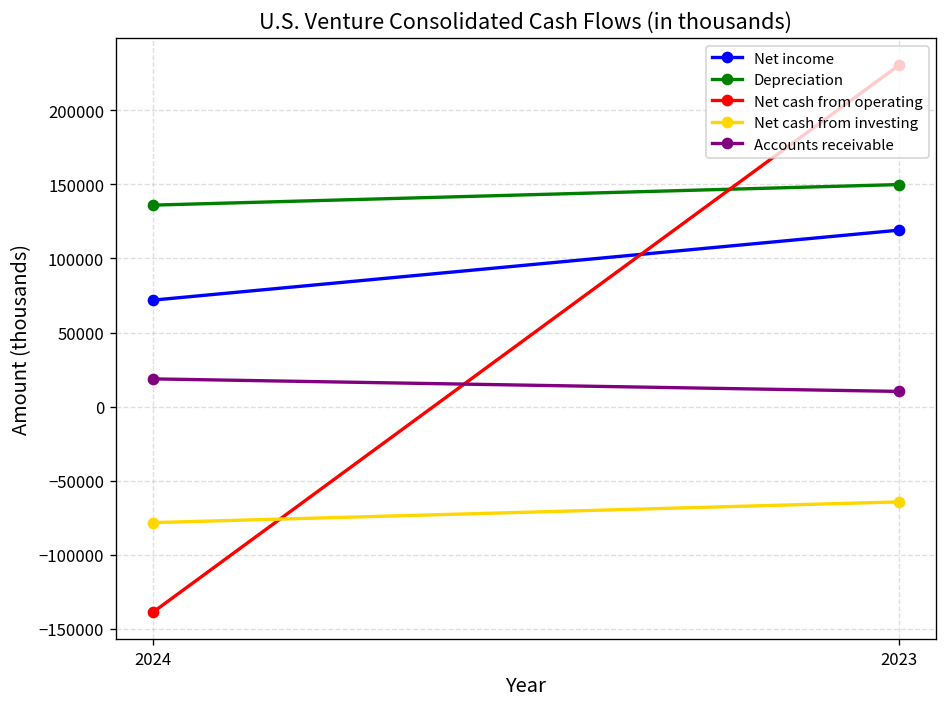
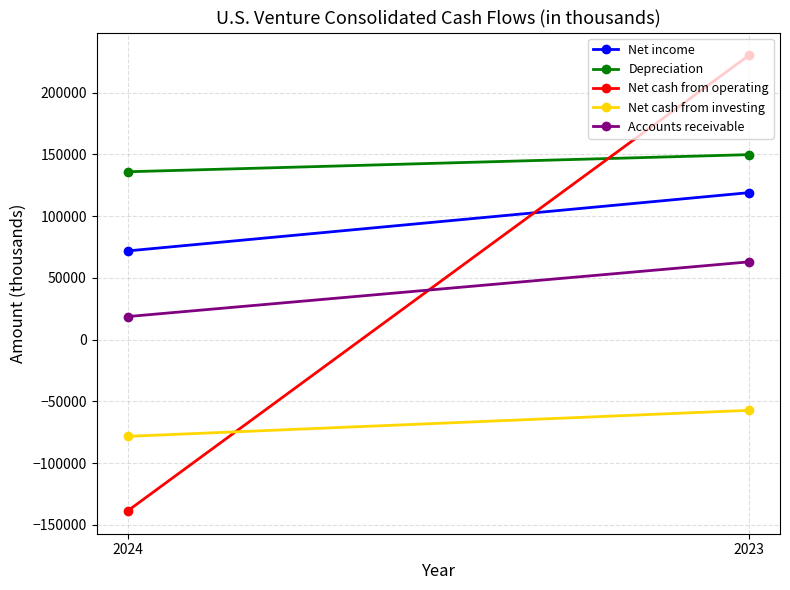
  {
    "Net income": {
      "2024": 72000,
      "2023": 119000
    },
    "Depreciation": {
      "2024": 136000,
      "2023": 150000
    },
    "Net cash from operating": {
      "2024": -139000
    },
    "Net cash from investing": {
      "2024": -78000,
-     "2023": -64000
+     "2023": -57000
    },
    "Accounts receivable": {
      "2024": 19000,
-     "2023": 10000
+     "2023": 63000
    }
  }
